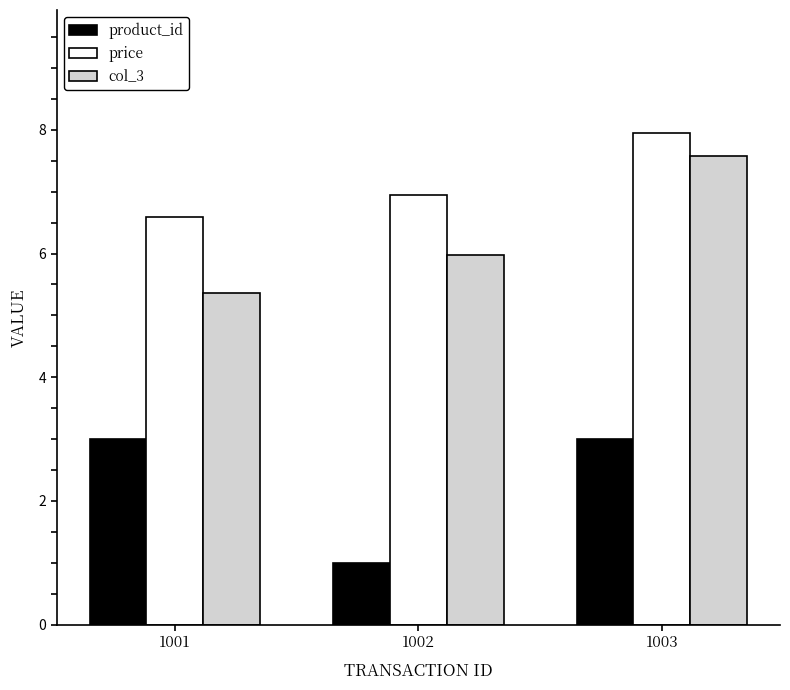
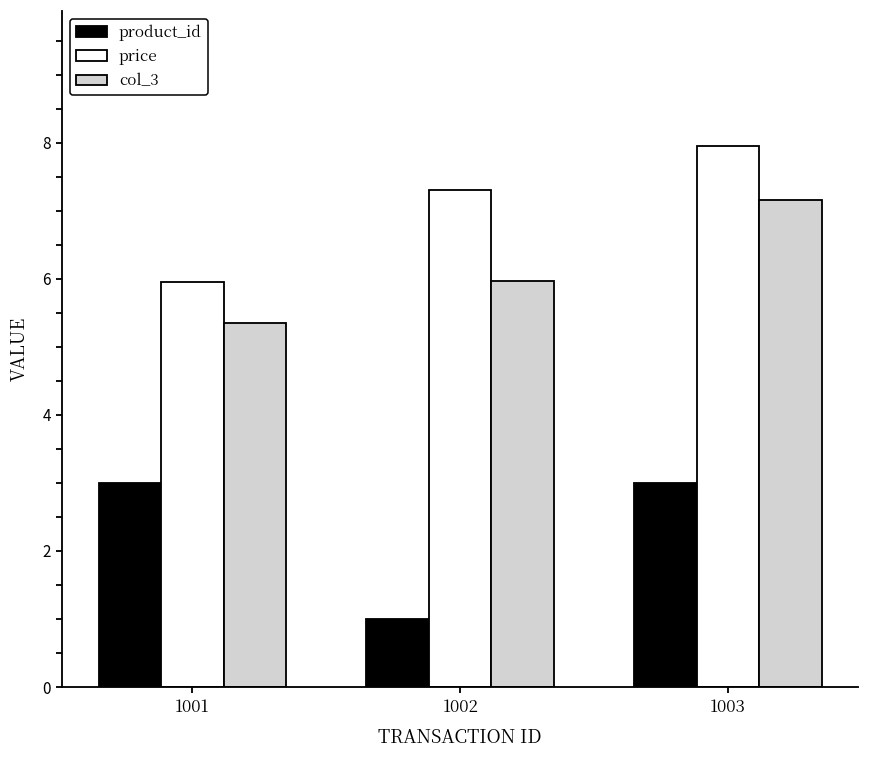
  {
    "product_id": {
      "1001": 3.0,
      "1002": 1.0,
      "1003": 3.0
    },
    "price": {
-     "1001": 6.6,
-     "1002": 7.0,
+     "1001": 6.0,
+     "1002": 7.3,
      "1003": 8.0
    },
    "col_3": {
      "1001": 5.4,
      "1002": 6.0,
-     "1003": 7.6
+     "1003": 7.2
    }
  }
